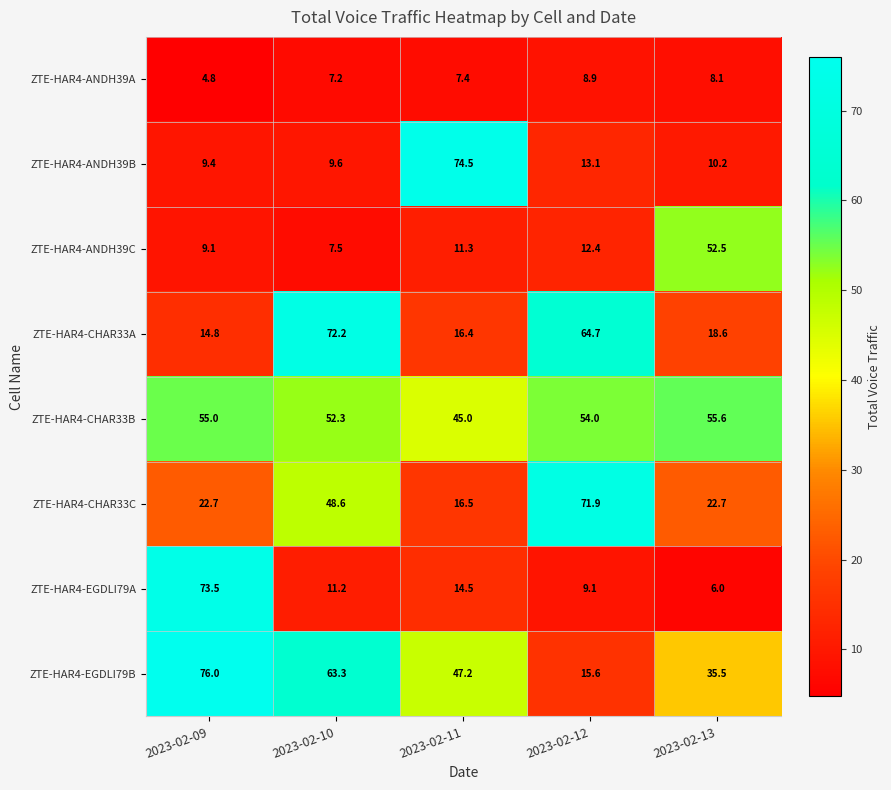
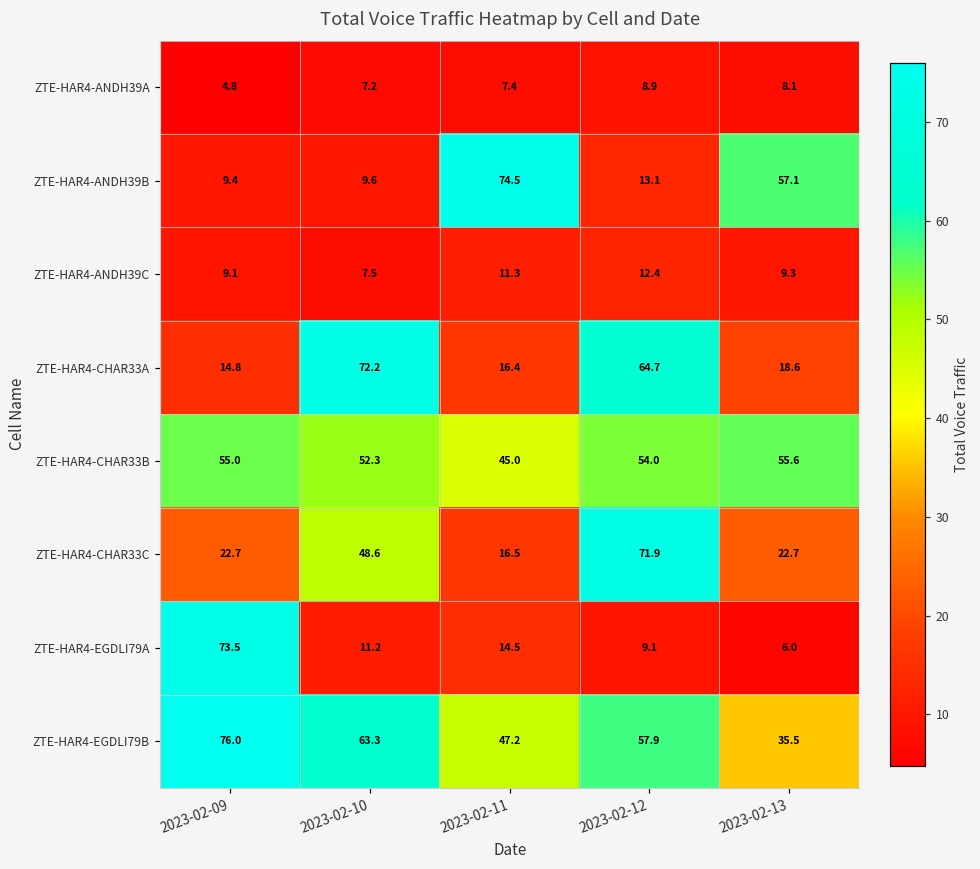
  {
    "ZTE-HAR4-ANDH39A": {
      "2023-02-09": 4.8,
      "2023-02-10": 7.2,
      "2023-02-11": 7.4,
      "2023-02-12": 8.9,
      "2023-02-13": 8.1
    },
    "ZTE-HAR4-ANDH39B": {
      "2023-02-09": 9.4,
      "2023-02-10": 9.6,
      "2023-02-11": 74.5,
      "2023-02-12": 13.1,
-     "2023-02-13": 10.2
+     "2023-02-13": 57.1
    },
    "ZTE-HAR4-ANDH39C": {
      "2023-02-09": 9.1,
      "2023-02-10": 7.5,
      "2023-02-11": 11.3,
      "2023-02-12": 12.4,
-     "2023-02-13": 52.5
+     "2023-02-13": 9.3
    },
    "ZTE-HAR4-CHAR33A": {
      "2023-02-09": 14.8,
      "2023-02-10": 72.2,
      "2023-02-11": 16.4,
      "2023-02-12": 64.7,
      "2023-02-13": 18.6
    },
    "ZTE-HAR4-CHAR33B": {
      "2023-02-09": 55.0,
      "2023-02-10": 52.3,
      "2023-02-11": 45.0,
      "2023-02-12": 54.0,
      "2023-02-13": 55.6
    },
    "ZTE-HAR4-CHAR33C": {
      "2023-02-09": 22.7,
      "2023-02-10": 48.6,
      "2023-02-11": 16.5,
      "2023-02-12": 71.9,
      "2023-02-13": 22.7
    },
    "ZTE-HAR4-EGDLI79A": {
      "2023-02-09": 73.5,
      "2023-02-10": 11.2,
      "2023-02-11": 14.5,
      "2023-02-12": 9.1,
      "2023-02-13": 6.0
    },
    "ZTE-HAR4-EGDLI79B": {
      "2023-02-09": 76.0,
      "2023-02-10": 63.3,
      "2023-02-11": 47.2,
-     "2023-02-12": 15.6,
+     "2023-02-12": 57.9,
      "2023-02-13": 35.5
    }
  }
